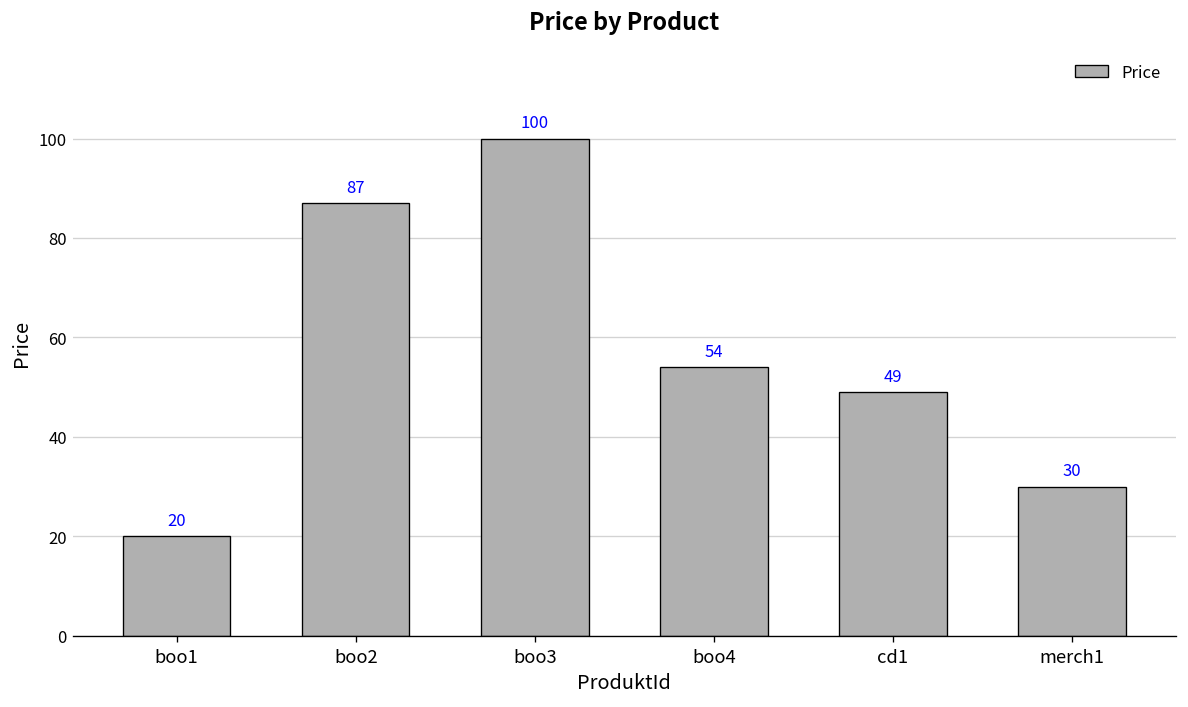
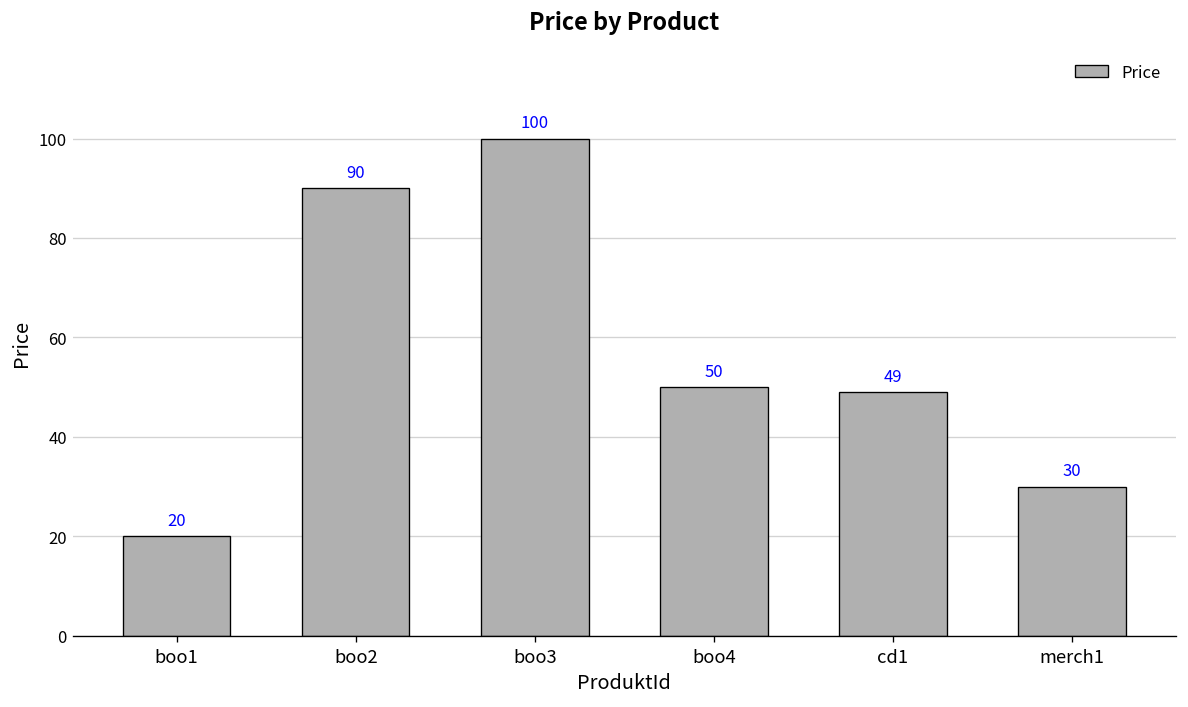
  {
    "boo1": 20,
-   "boo2": 87,
+   "boo2": 90,
    "boo3": 100,
-   "boo4": 54,
+   "boo4": 50,
    "cd1": 49,
    "merch1": 30
  }
